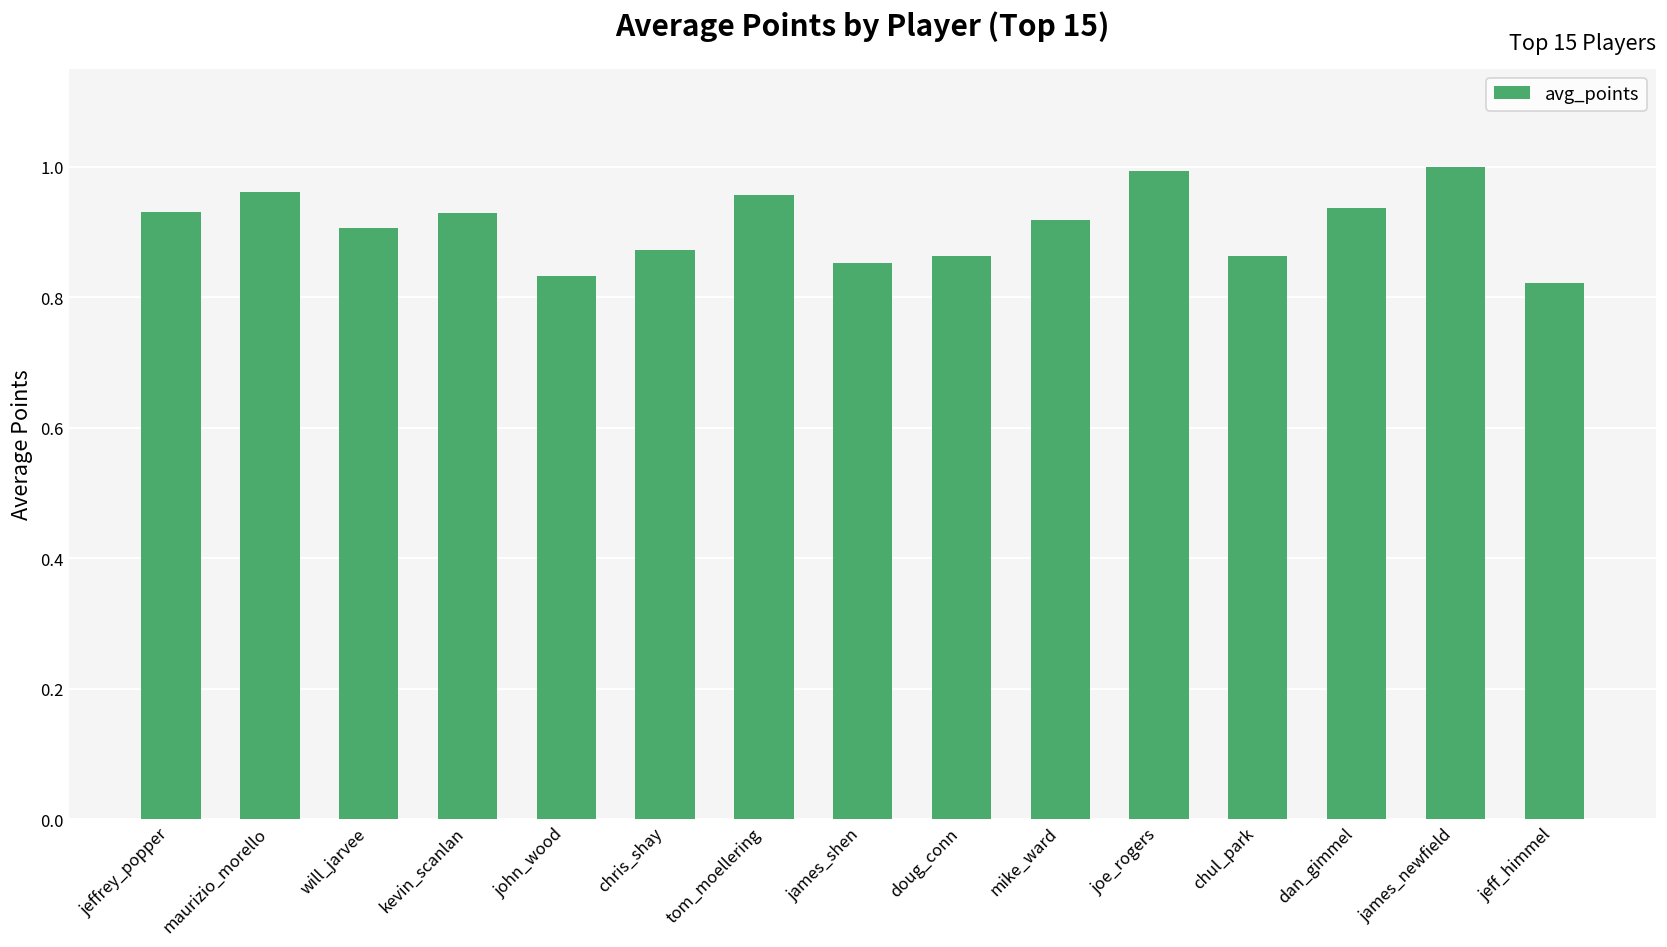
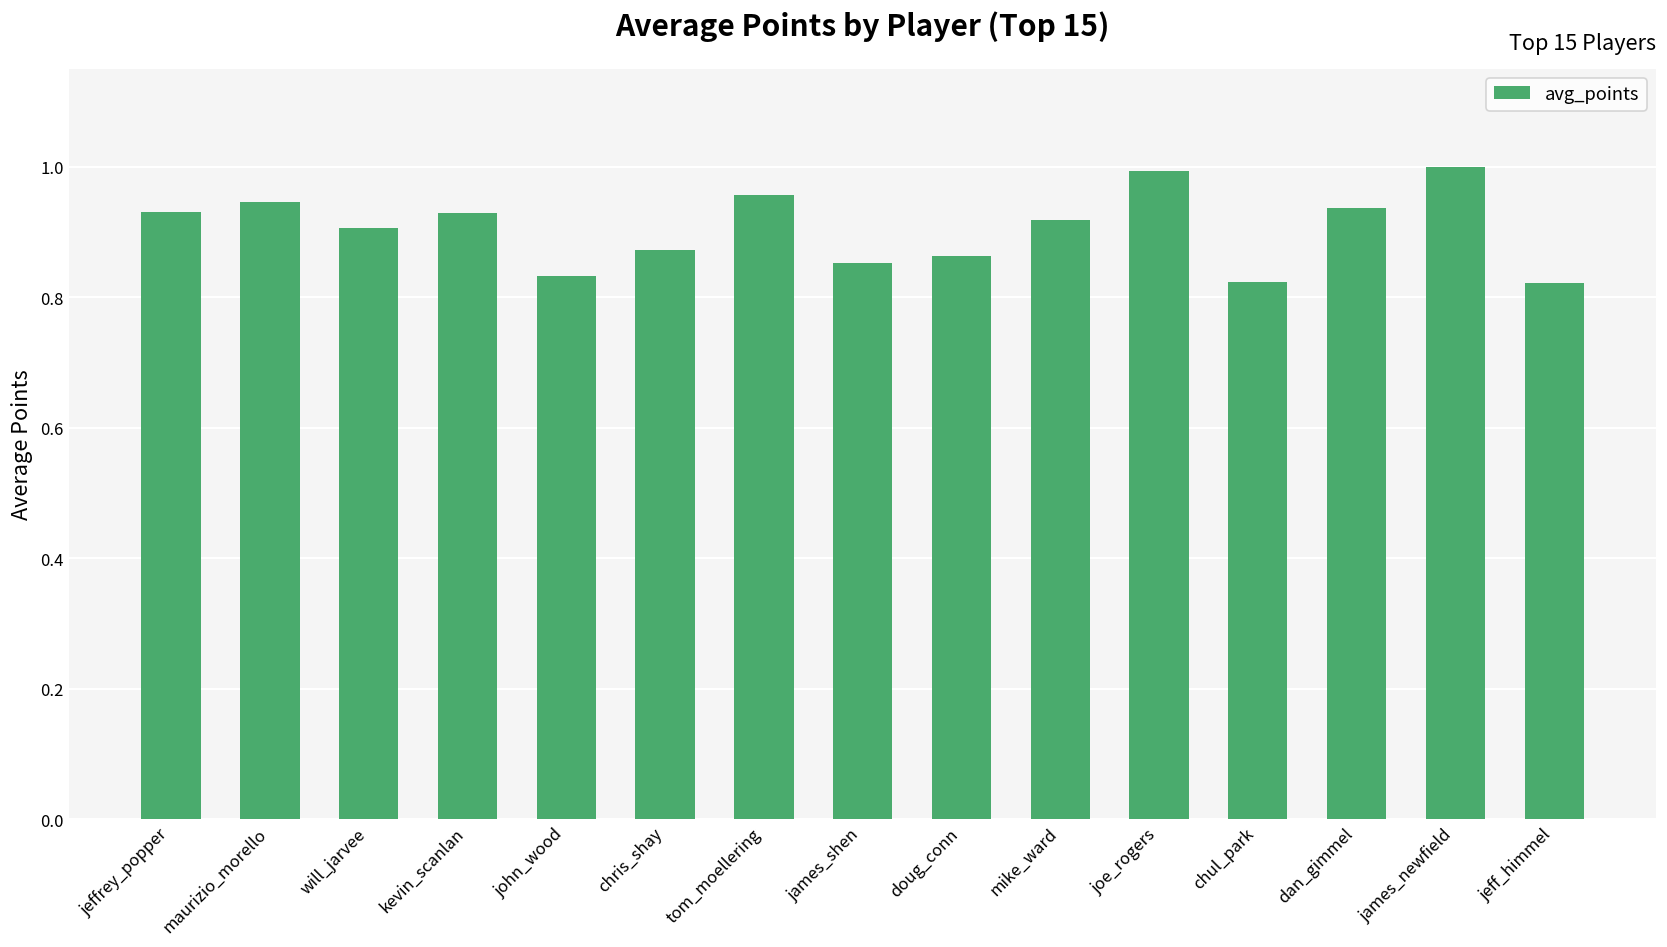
  {
    "jeffrey_popper": 0.93,
-   "maurizio_morello": 0.96,
+   "maurizio_morello": 0.95,
    "will_jarvee": 0.91,
    "kevin_scanlan": 0.93,
    "john_wood": 0.83,
    "chris_shay": 0.87,
    "tom_moellering": 0.96,
    "james_shen": 0.85,
    "doug_conn": 0.86,
    "mike_ward": 0.92,
    "joe_rogers": 0.99,
-   "chul_park": 0.86,
+   "chul_park": 0.82,
    "dan_gimmel": 0.94,
    "james_newfield": 1.00,
    "jeff_himmel": 0.82
  }
